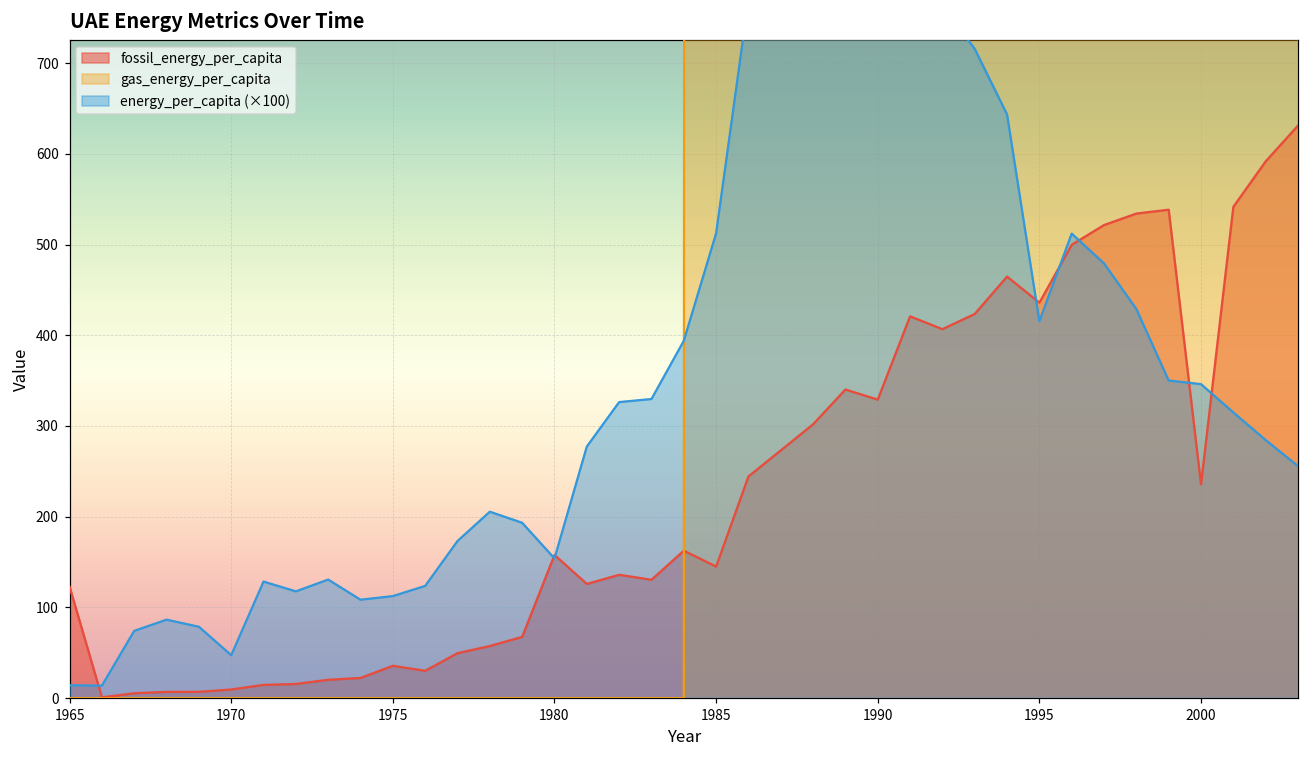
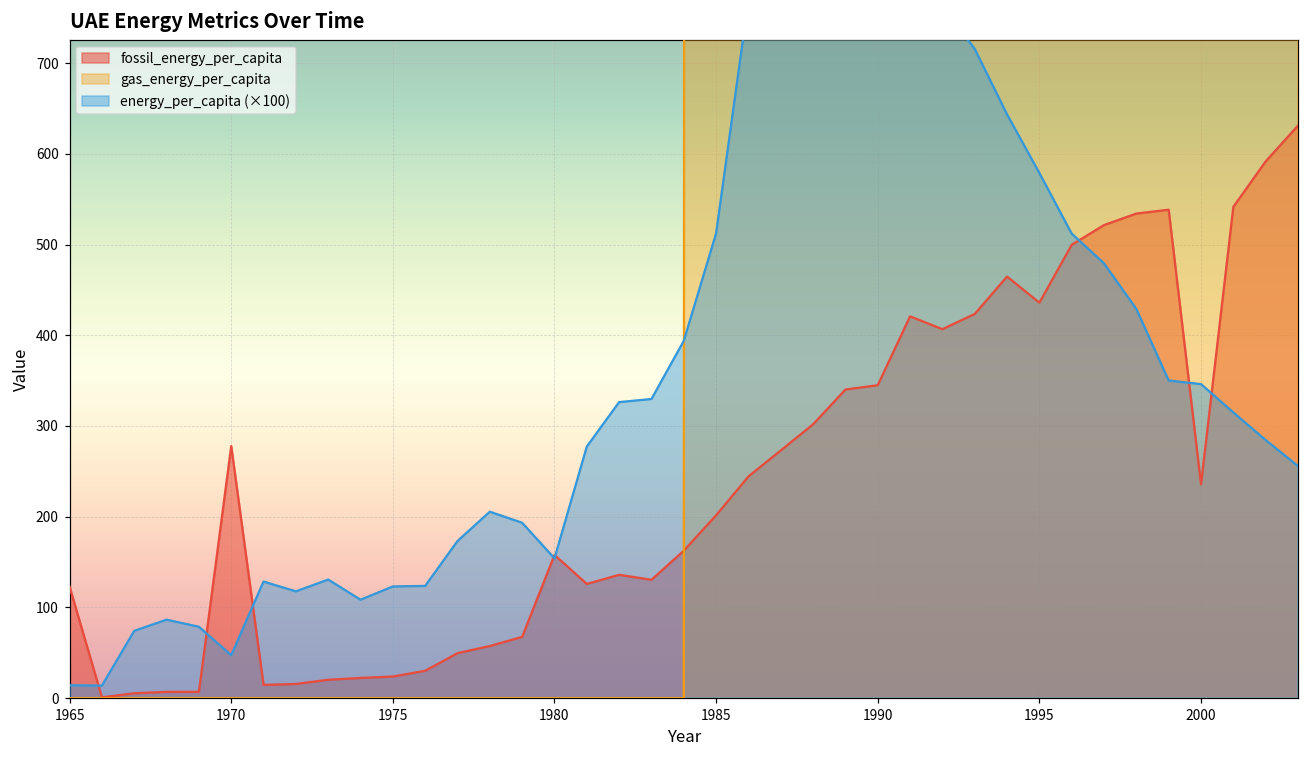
  {
    "fossil_energy_per_capita": {
      "1965": 120,
-     "1970": 10,
-     "1975": 40,
+     "1970": 280,
+     "1975": 20,
      "1980": 160,
-     "1985": 150,
-     "1990": 330,
+     "1985": 200,
+     "1990": 340,
      "1995": 440,
      "2000": 240
    },
    "gas_energy_per_capita": {
      "1965": 0,
      "1970": 0,
      "1975": 0,
      "1980": 0
    },
    "energy_per_capita (×100)": {
      "1965": 10,
      "1970": 50,
-     "1975": 110,
+     "1975": 120,
      "1980": 150,
      "1985": 510,
-     "1995": 420,
+     "1995": 580,
      "2000": 350
    }
  }
